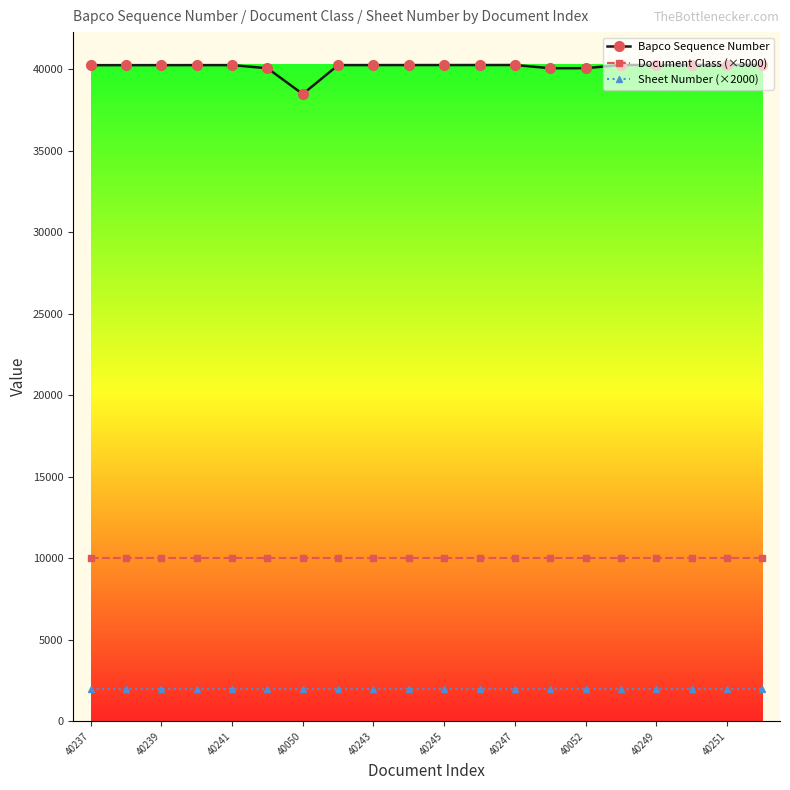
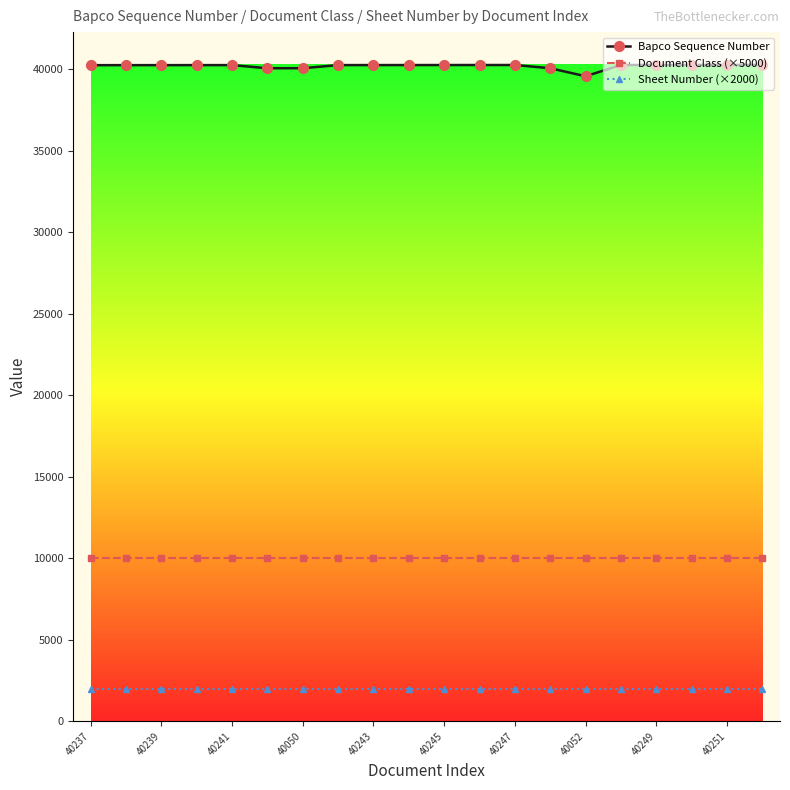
  {
    "Bapco Sequence Number": {
      "40237": 40200,
      "40239": 40200,
      "40241": 40200,
-     "40050": 38500,
+     "40050": 40100,
      "40243": 40200,
      "40245": 40200,
      "40247": 40200,
-     "40052": 40100
+     "40052": 39600
    },
    "Document Class (×5000)": {
      "40237": 10000,
      "40239": 10000,
      "40241": 10000,
      "40050": 10000,
      "40243": 10000,
      "40245": 10000,
      "40247": 10000,
      "40052": 10000,
      "40249": 10000,
      "40251": 10000
    },
    "Sheet Number (×2000)": {
      "40237": 2000,
      "40239": 2000,
      "40241": 2000,
      "40050": 2000,
      "40243": 2000,
      "40245": 2000,
      "40247": 2000,
      "40052": 2000,
      "40249": 2000,
      "40251": 2000
    }
  }
